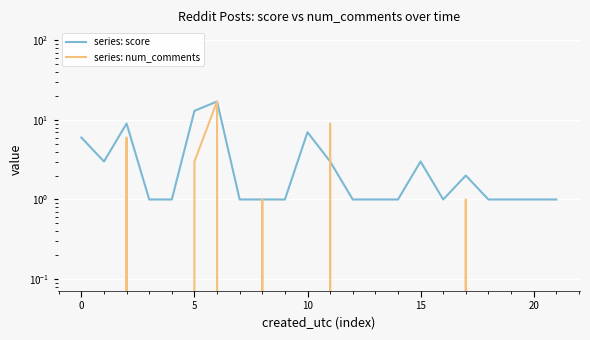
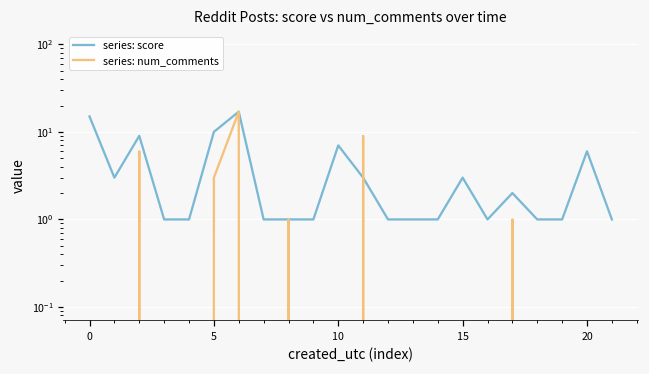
  {
    "series: score": {
-     "0": 6,
-     "5": 13,
+     "0": 15,
+     "5": 10,
      "10": 7,
      "15": 3,
-     "20": 1
+     "20": 6
    },
    "series: num_comments": {
      "5": 3
    }
  }
